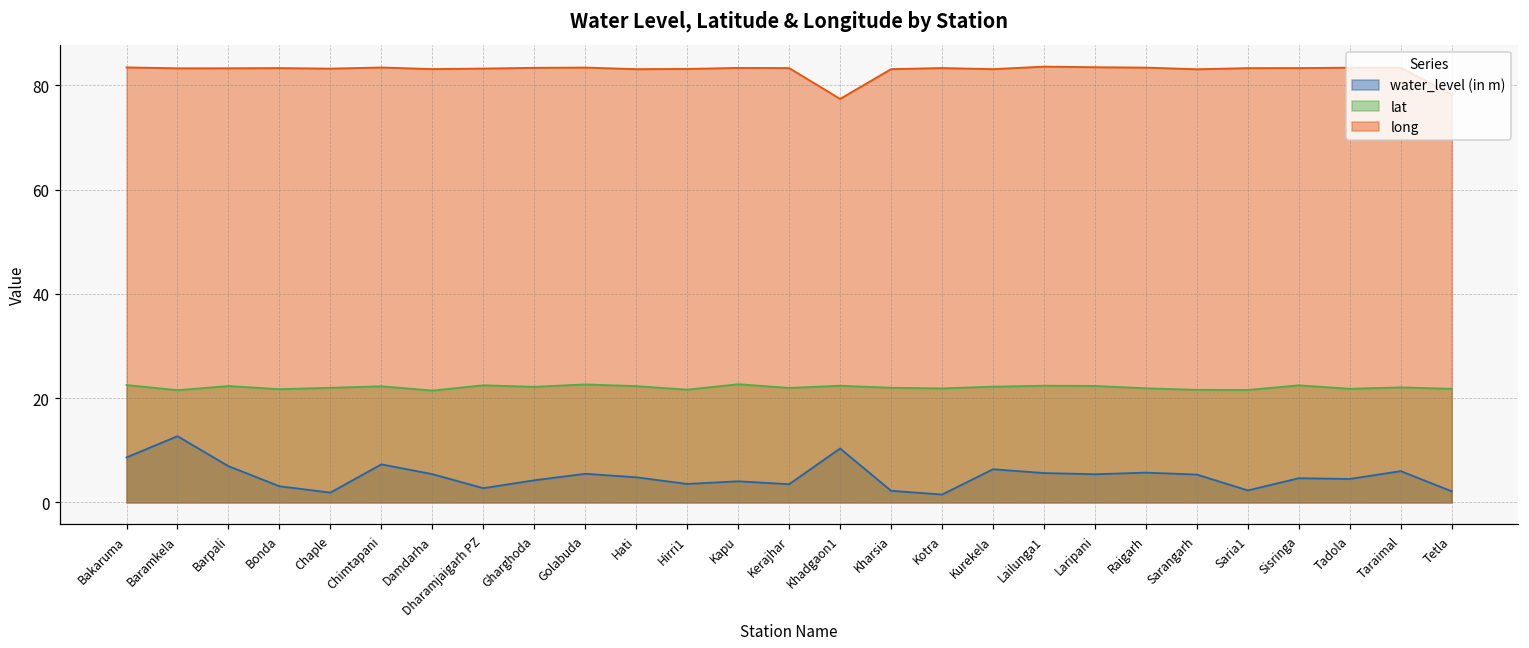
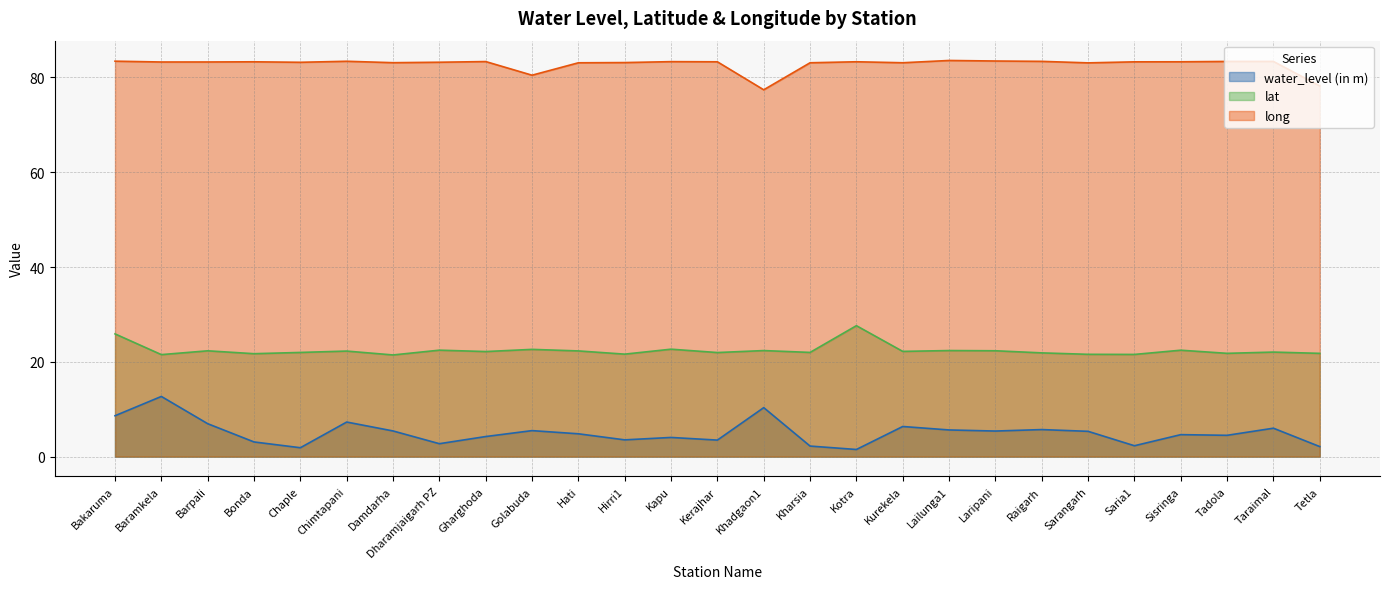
  {
    "water_level (in m)": {
      "Bakaruma": 9,
      "Baramkela": 13,
      "Barpali": 7,
      "Bonda": 3,
      "Chaple": 2,
      "Chimtapani": 7,
      "Damdarha": 5,
      "Dharamjaigarh PZ": 3,
      "Gharghoda": 4,
      "Golabuda": 5,
      "Hati": 5,
      "Hirri1": 4,
      "Kapu": 4,
      "Kerajhar": 3,
      "Khadgaon1": 10,
      "Kharsia": 2,
      "Kotra": 2,
      "Kurekela": 6,
      "Lailunga1": 6,
      "Laripani": 5,
      "Raigarh": 6,
      "Sarangarh": 5,
      "Saria1": 2,
      "Sisringa": 5,
      "Tadola": 5,
      "Taraimal": 6,
      "Tetla": 2
    },
    "lat": {
-     "Bakaruma": 23,
+     "Bakaruma": 26,
      "Baramkela": 22,
      "Barpali": 22,
      "Bonda": 22,
      "Chaple": 22,
      "Chimtapani": 22,
      "Damdarha": 21,
      "Dharamjaigarh PZ": 22,
      "Gharghoda": 22,
      "Golabuda": 23,
      "Hati": 22,
      "Hirri1": 22,
      "Kapu": 23,
      "Kerajhar": 22,
      "Khadgaon1": 22,
      "Kharsia": 22,
-     "Kotra": 22,
+     "Kotra": 28,
      "Kurekela": 22,
      "Lailunga1": 22,
      "Laripani": 22,
      "Raigarh": 22,
      "Sarangarh": 22,
      "Saria1": 22,
      "Sisringa": 22,
      "Tadola": 22,
      "Taraimal": 22,
      "Tetla": 22
    },
    "long": {
      "Bakaruma": 83,
      "Baramkela": 83,
      "Barpali": 83,
      "Bonda": 83,
      "Chaple": 83,
      "Chimtapani": 83,
      "Damdarha": 83,
      "Dharamjaigarh PZ": 83,
      "Gharghoda": 83,
-     "Golabuda": 83,
+     "Golabuda": 80,
      "Hati": 83,
      "Hirri1": 83,
      "Kapu": 83,
      "Kerajhar": 83,
      "Khadgaon1": 77,
      "Kharsia": 83,
      "Kotra": 83,
      "Kurekela": 83,
      "Lailunga1": 84,
      "Laripani": 83,
      "Raigarh": 83,
      "Sarangarh": 83,
      "Saria1": 83,
      "Sisringa": 83
    }
  }
